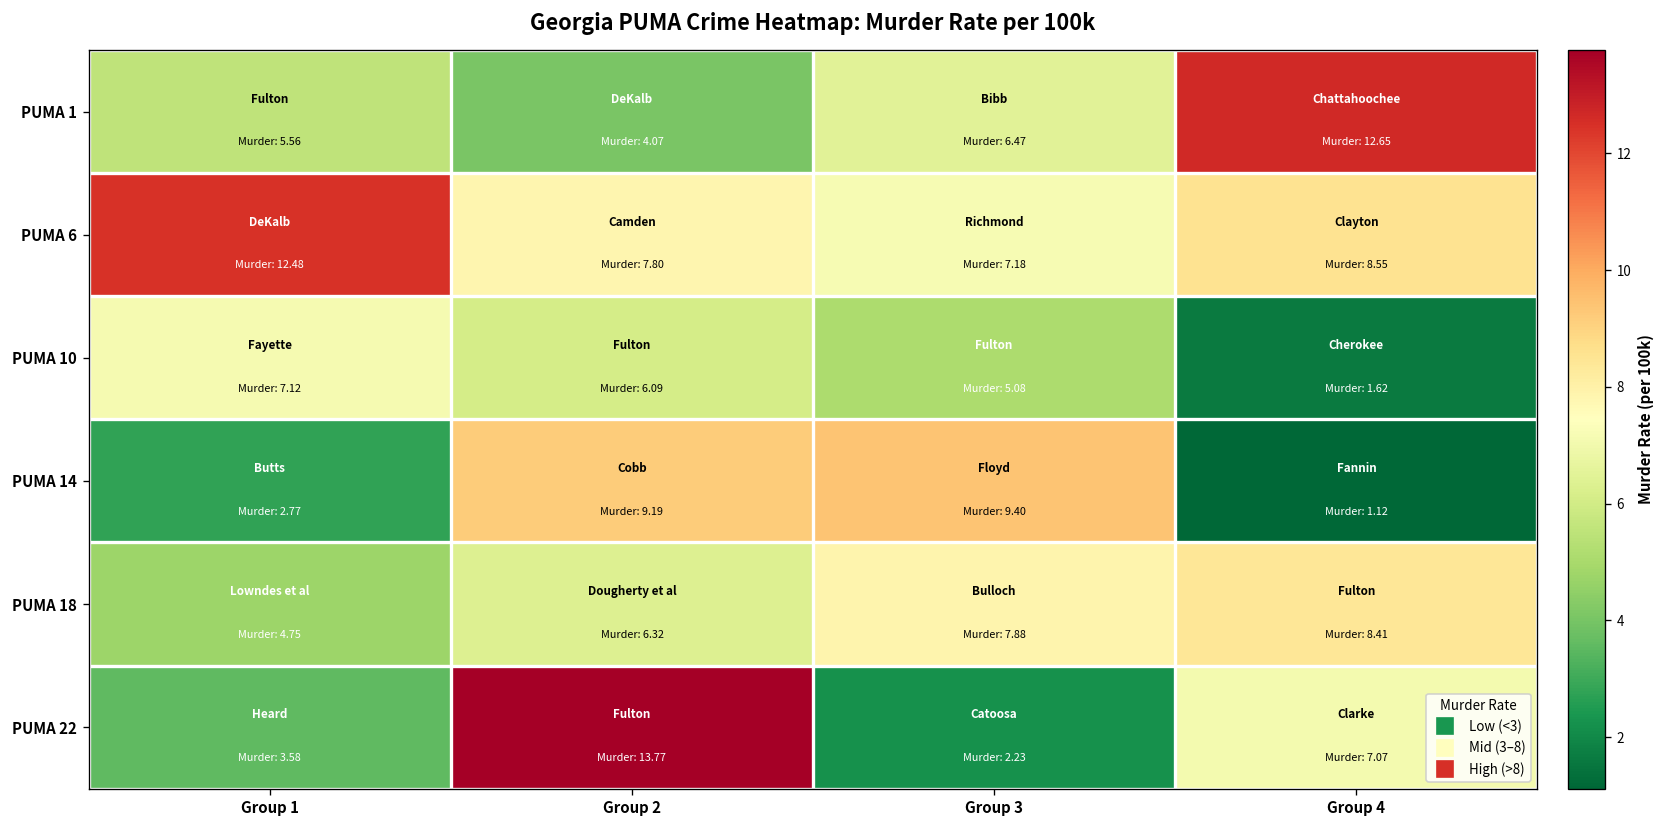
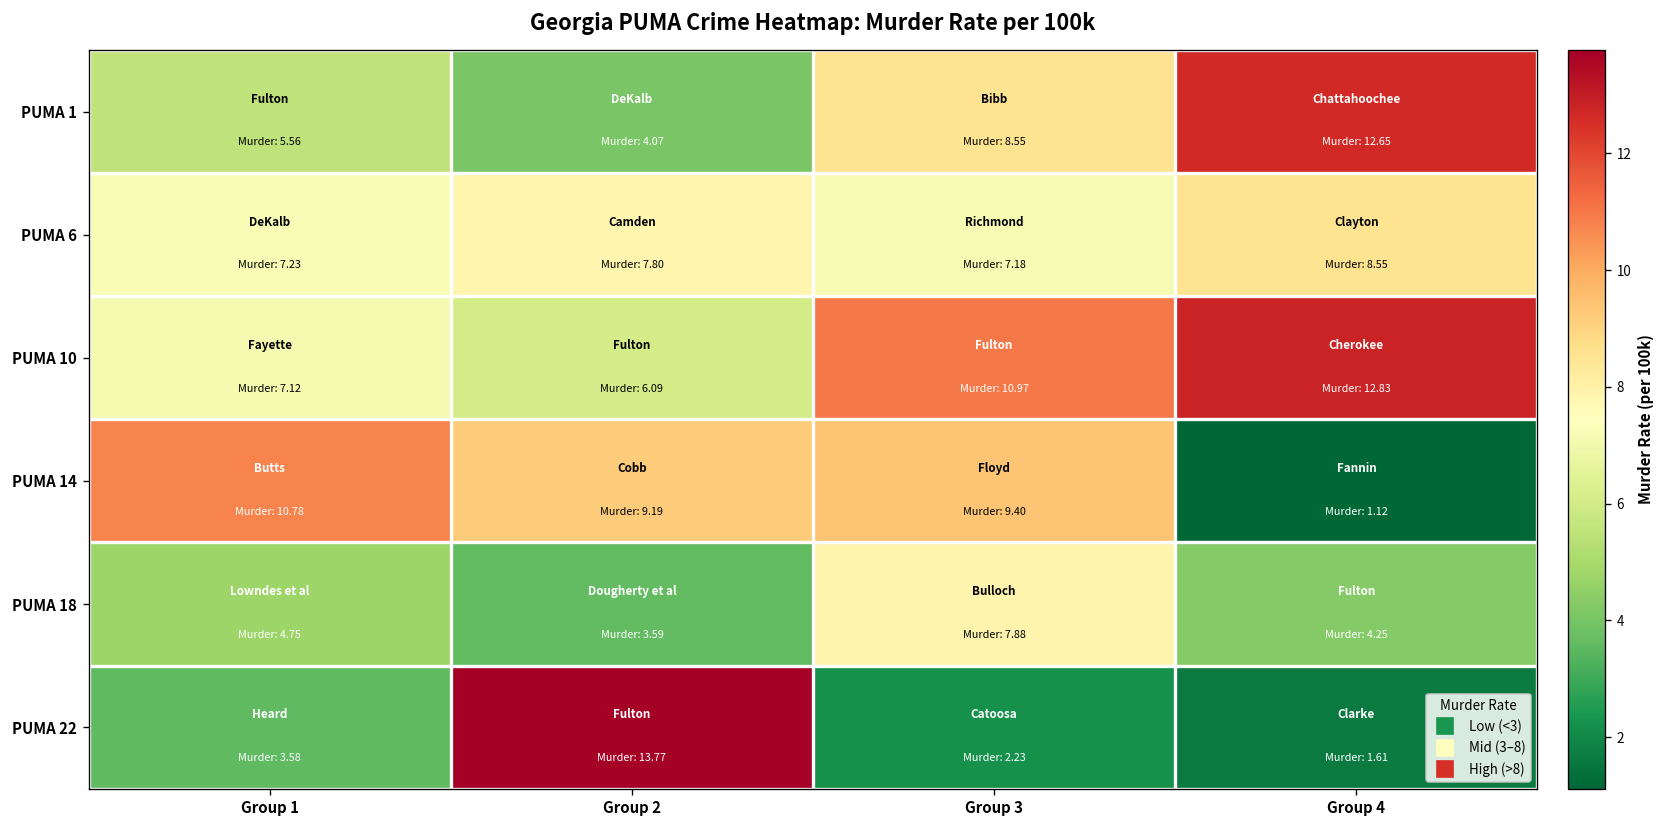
  {
    "PUMA 1": {
-     "Group 3": 6.47
+     "Group 3": 8.55
    },
    "PUMA 6": {
-     "Group 1": 12.48
+     "Group 1": 7.23
    },
    "PUMA 10": {
-     "Group 3": 5.08,
-     "Group 4": 1.62
+     "Group 3": 10.97,
+     "Group 4": 12.83
    },
    "PUMA 14": {
-     "Group 1": 2.77
+     "Group 1": 10.78
    },
    "PUMA 18": {
-     "Group 2": 6.32,
-     "Group 4": 8.41
+     "Group 2": 3.59,
+     "Group 4": 4.25
    },
    "PUMA 22": {
-     "Group 4": 7.07
+     "Group 4": 1.61
    }
  }
